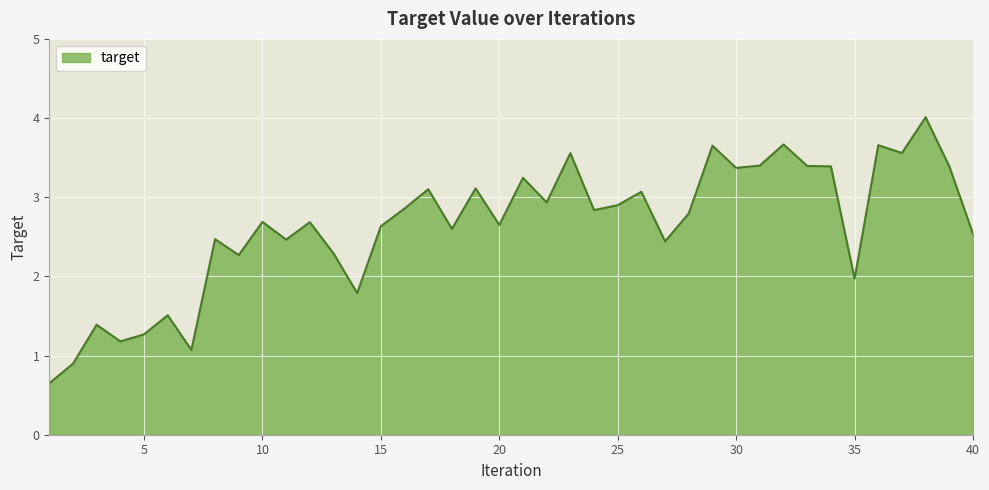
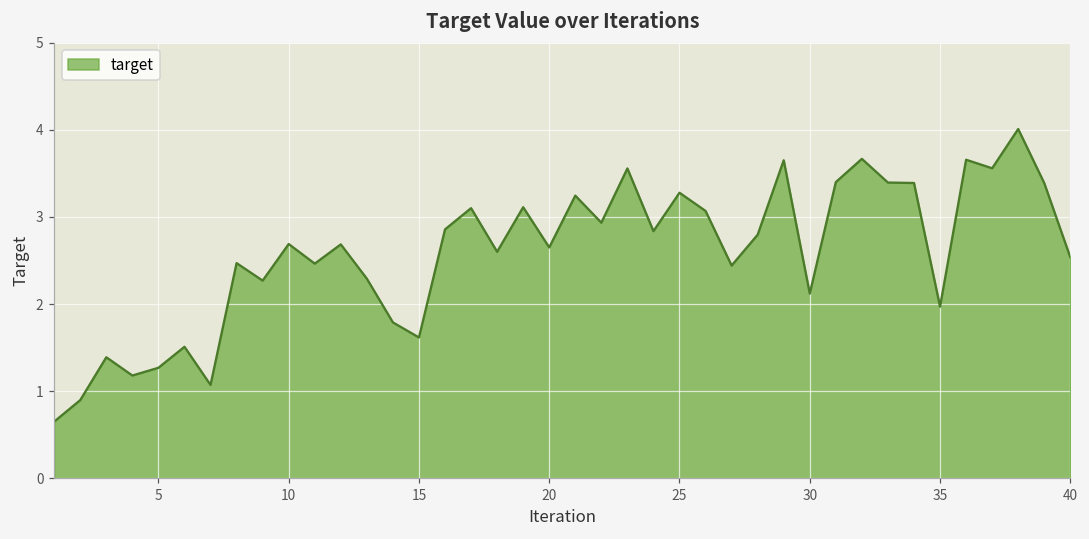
  {
    "5": 1.3,
    "10": 2.7,
-   "15": 2.6,
+   "15": 1.6,
    "20": 2.7,
-   "25": 2.9,
-   "30": 3.4,
+   "25": 3.3,
+   "30": 2.1,
    "35": 2.0,
    "40": 2.5
  }
